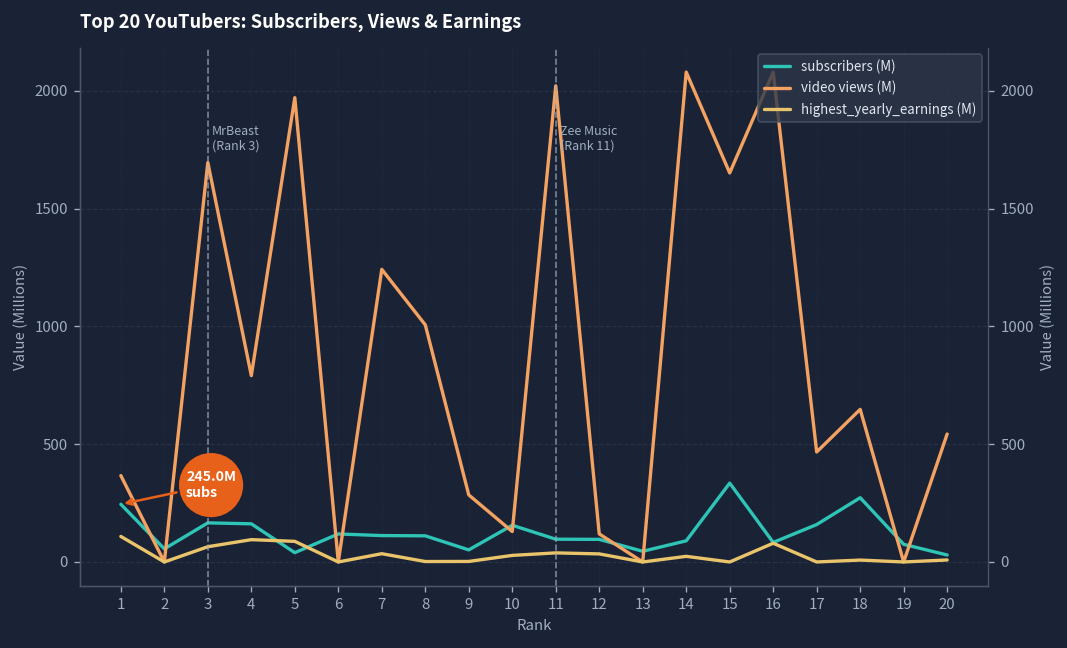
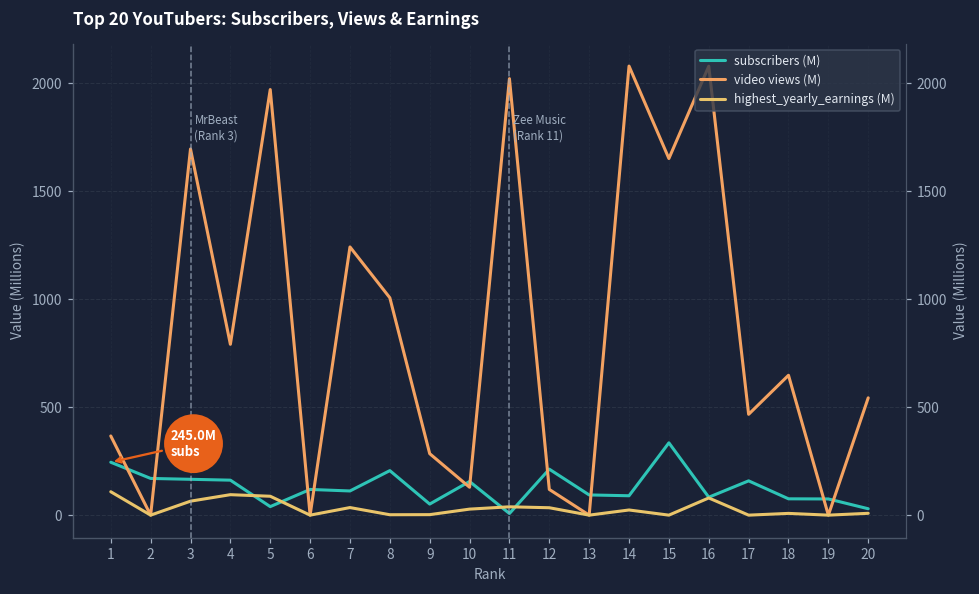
  {
    "subscribers (M)": {
-     "2": 60,
+     "2": 170,
      "3": 170,
      "4": 160,
      "5": 40,
      "6": 120,
      "7": 110,
-     "8": 110,
+     "8": 210,
      "9": 50,
      "10": 160,
-     "11": 100,
-     "12": 100,
-     "13": 50,
+     "11": 10,
+     "12": 210,
+     "13": 90,
      "14": 90,
      "15": 330,
      "17": 160,
-     "18": 270,
+     "18": 80,
      "19": 80,
      "20": 30
    }
  }
